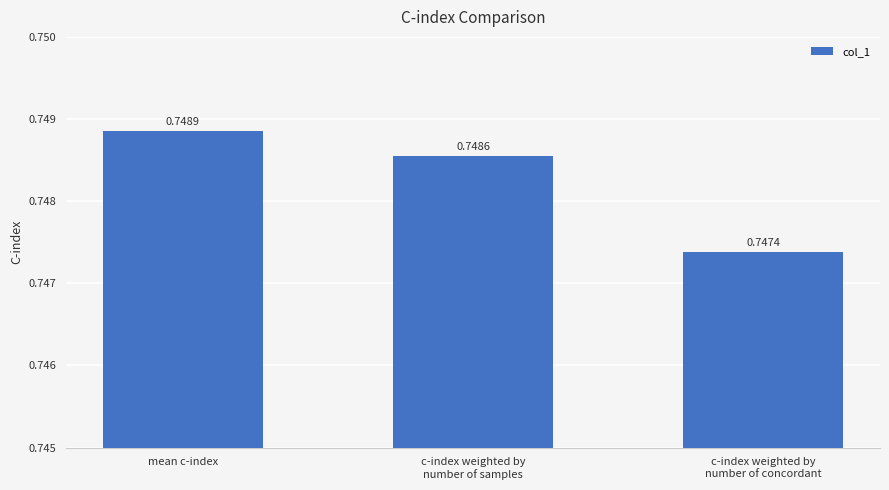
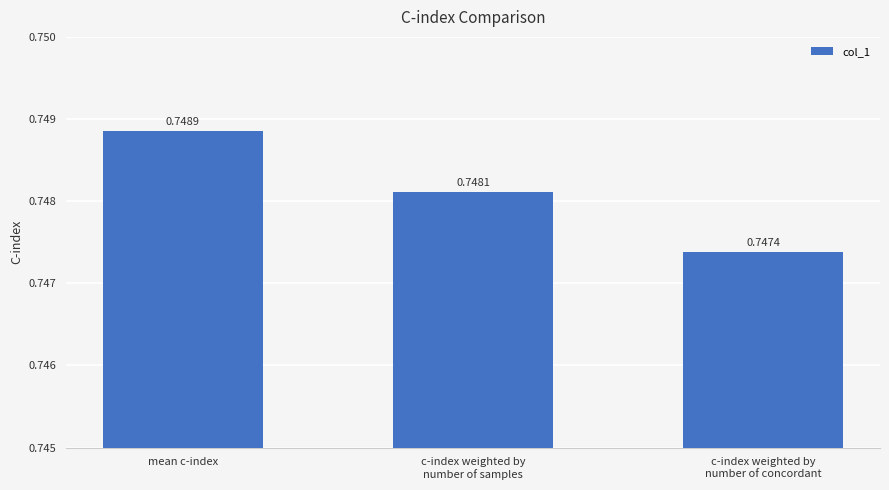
  {
    "mean c-index": 0.7489,
-   "c-index weighted by number of samples": 0.7486,
+   "c-index weighted by number of samples": 0.7481,
    "c-index weighted by number of concordant": 0.7474
  }
